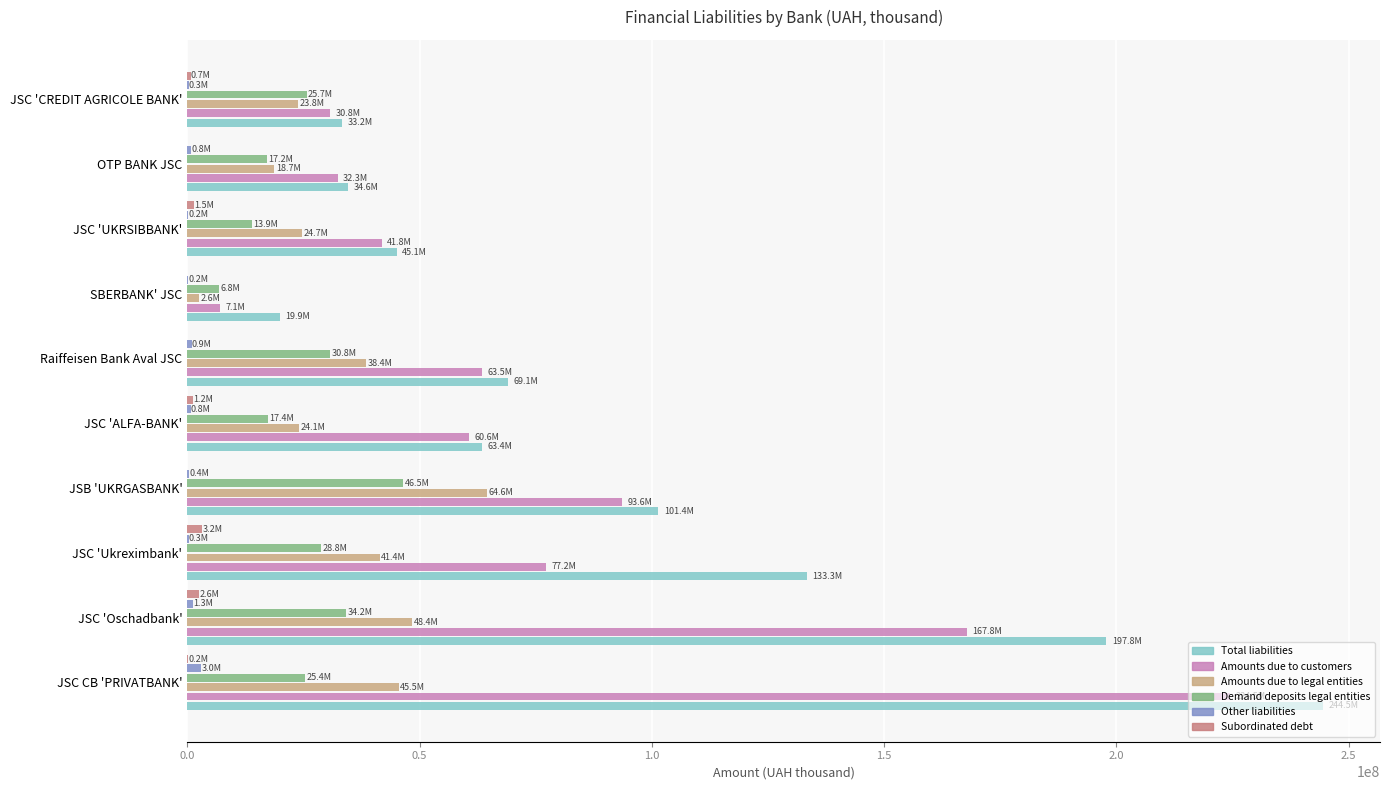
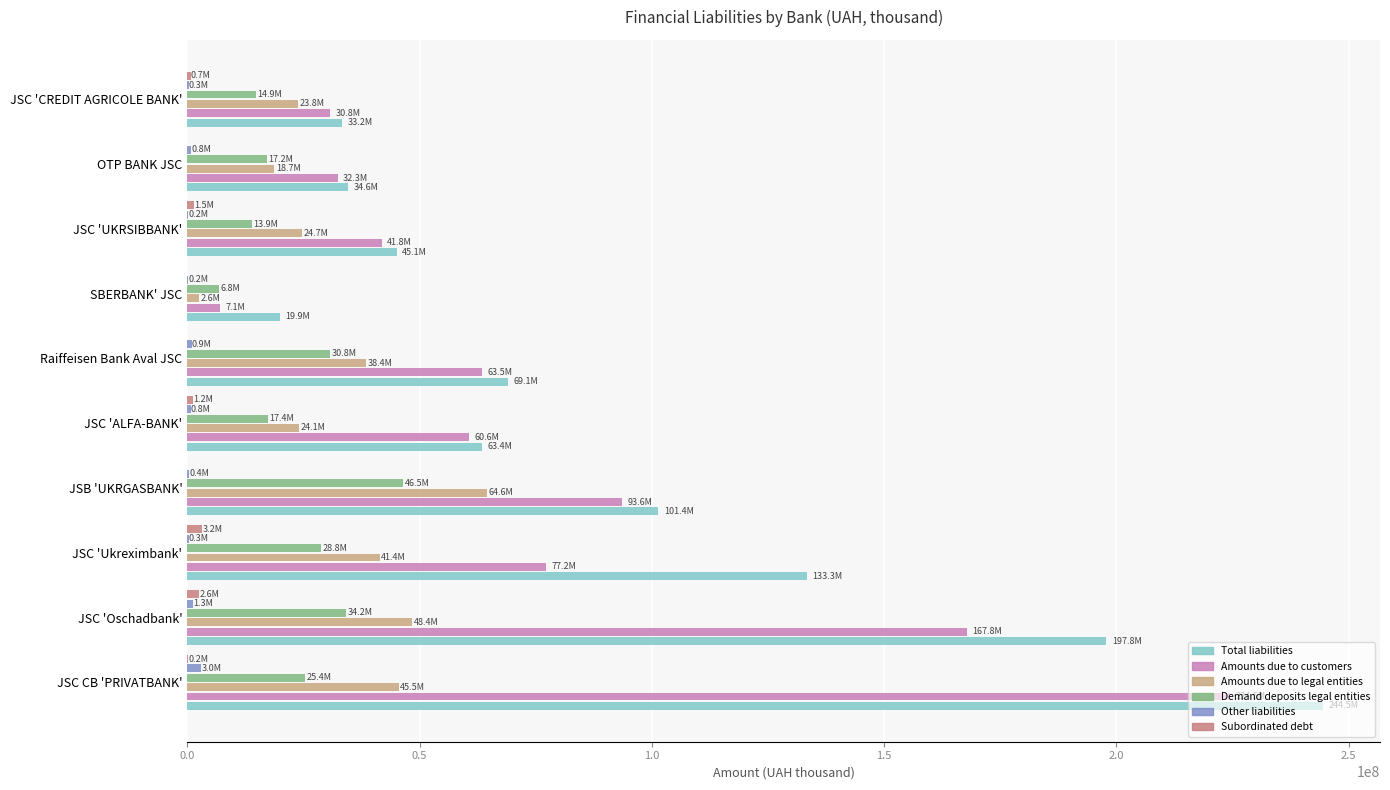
  {
    "Demand deposits legal entities": {
-     "JSC 'CREDIT AGRICOLE BANK'": "25.7M",
+     "JSC 'CREDIT AGRICOLE BANK'": "14.9M",
      "OTP BANK JSC": "17.2M",
      "JSC 'UKRSIBBANK'": "13.9M",
      "SBERBANK' JSC": "6.8M",
      "Raiffeisen Bank Aval JSC": "30.8M",
      "JSC 'ALFA-BANK'": "17.4M",
      "JSB 'UKRGASBANK'": "46.5M",
      "JSC 'Ukreximbank'": "28.8M",
      "JSC 'Oschadbank'": "34.2M",
      "JSC CB 'PRIVATBANK'": "25.4M"
    }
  }
